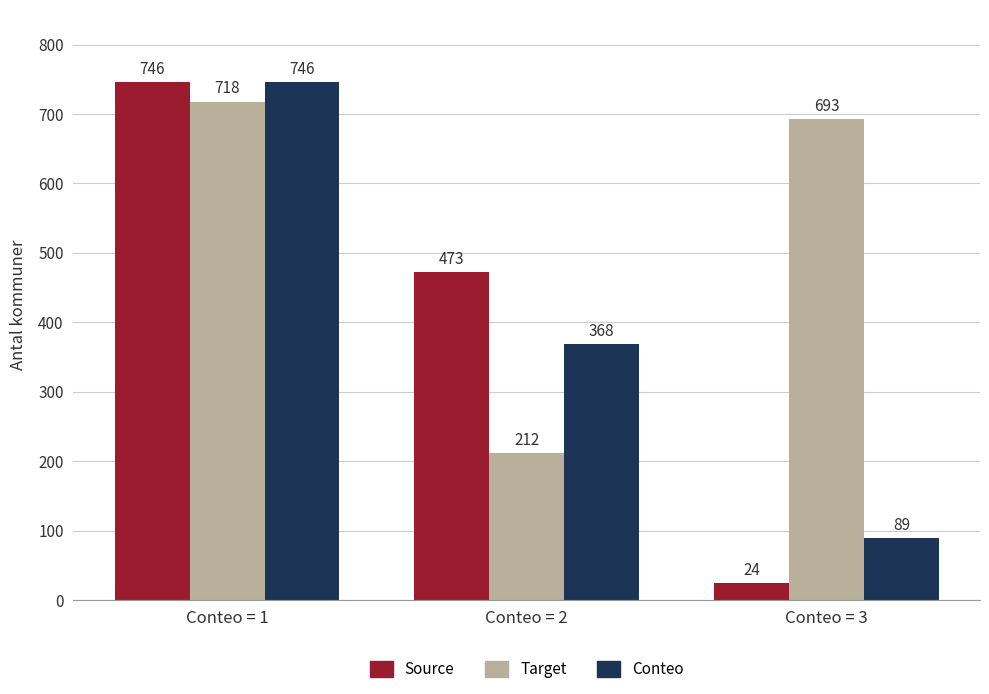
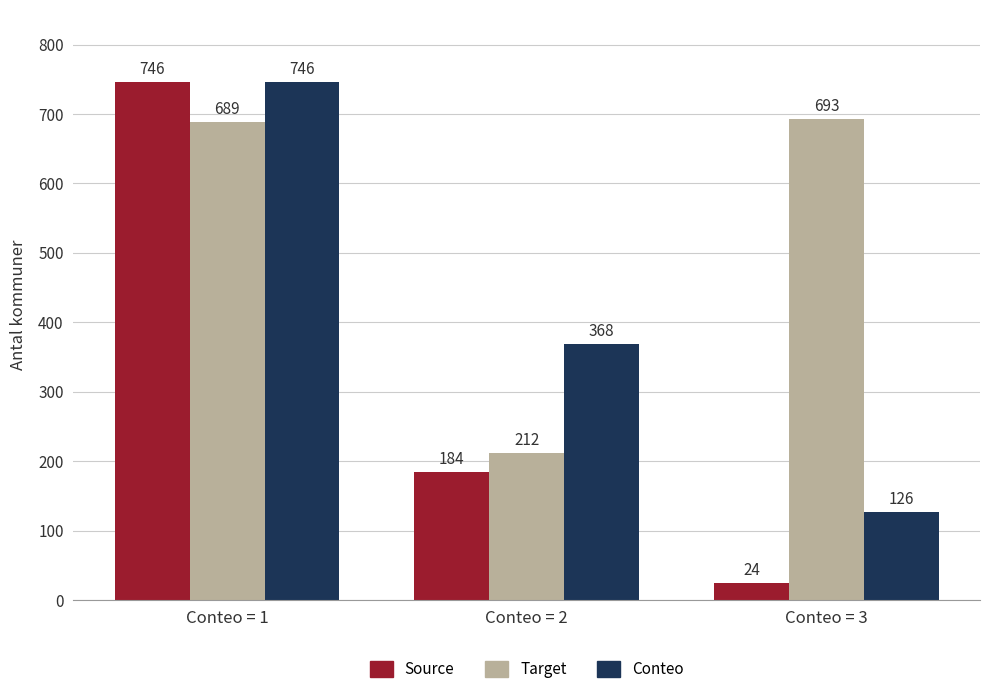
  {
    "Source": {
      "Conteo = 1": 746,
-     "Conteo = 2": 473,
+     "Conteo = 2": 184,
      "Conteo = 3": 24
    },
    "Target": {
-     "Conteo = 1": 718,
+     "Conteo = 1": 689,
      "Conteo = 2": 212,
      "Conteo = 3": 693
    },
    "Conteo": {
      "Conteo = 1": 746,
      "Conteo = 2": 368,
-     "Conteo = 3": 89
+     "Conteo = 3": 126
    }
  }
